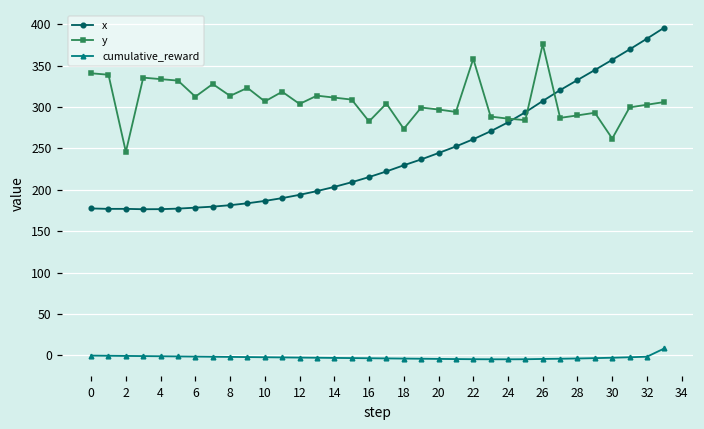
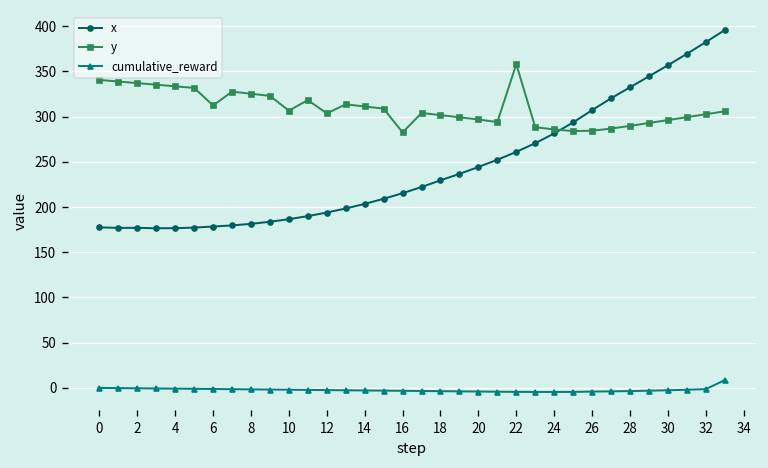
  {
    "y": {
      "0": 340,
-     "2": 250,
+     "2": 340,
      "4": 330,
      "6": 310,
-     "8": 310,
+     "8": 330,
      "10": 310,
      "12": 300,
      "14": 310,
      "16": 280,
-     "18": 270,
+     "18": 300,
      "20": 300,
      "22": 360,
      "24": 290,
-     "26": 380,
+     "26": 280,
      "28": 290,
-     "30": 260,
+     "30": 300,
      "32": 300
    }
  }
